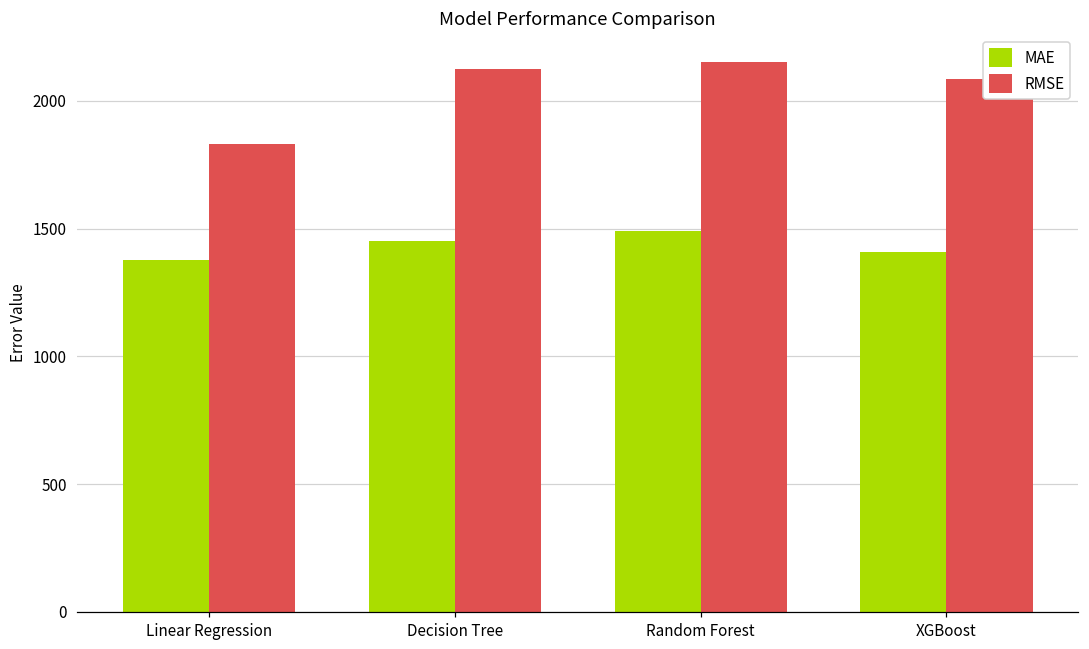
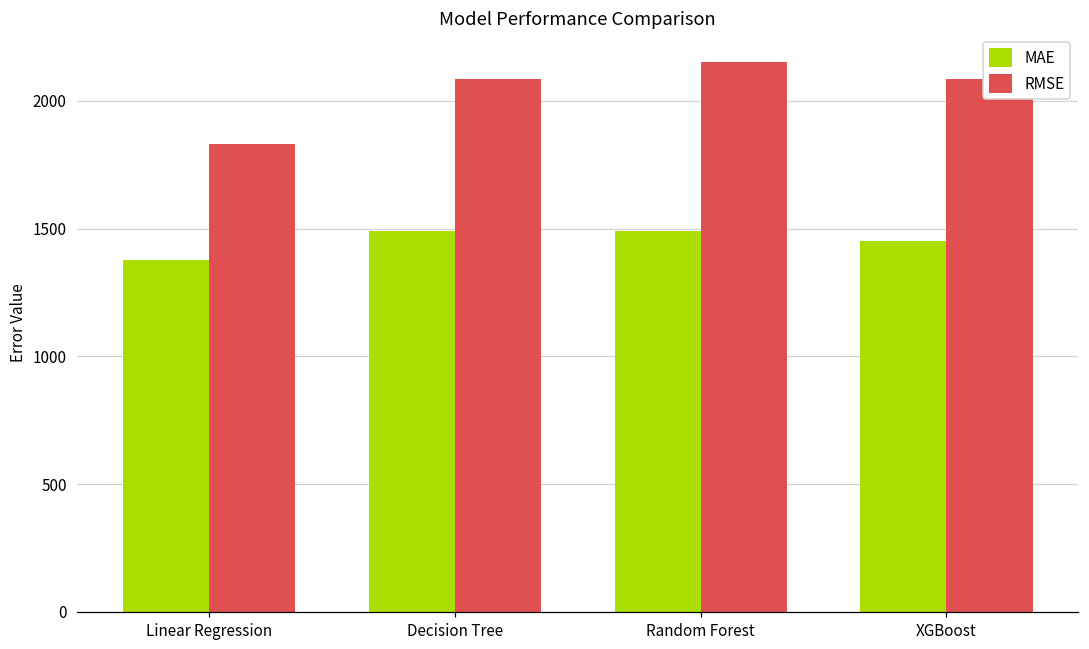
  {
    "MAE": {
      "Linear Regression": 1380,
-     "Decision Tree": 1450,
+     "Decision Tree": 1490,
      "Random Forest": 1490,
-     "XGBoost": 1410
+     "XGBoost": 1450
    },
    "RMSE": {
      "Linear Regression": 1830,
-     "Decision Tree": 2120,
+     "Decision Tree": 2090,
      "Random Forest": 2150
    }
  }
